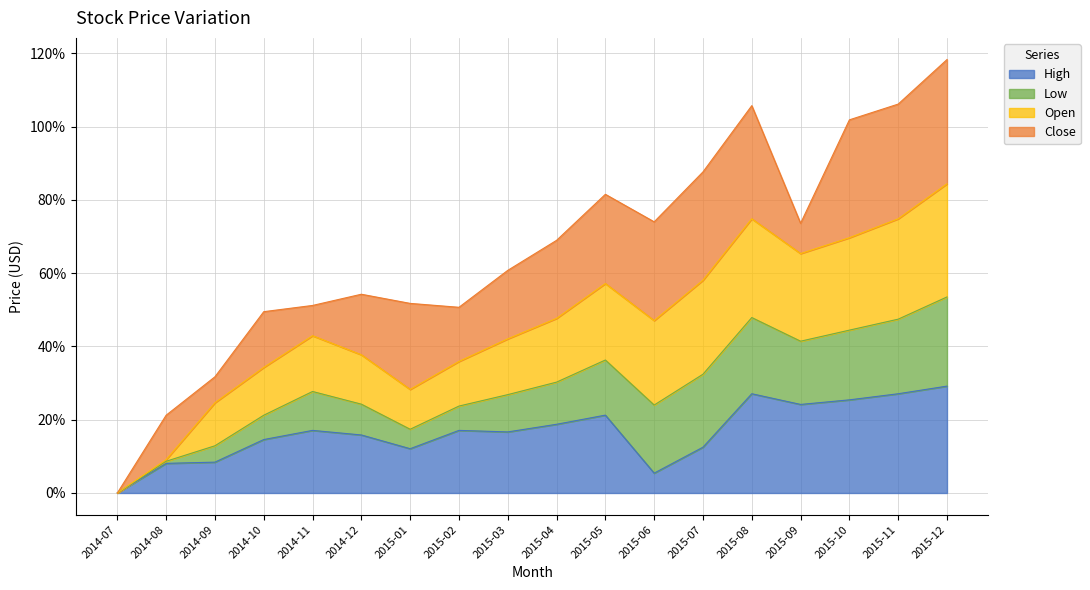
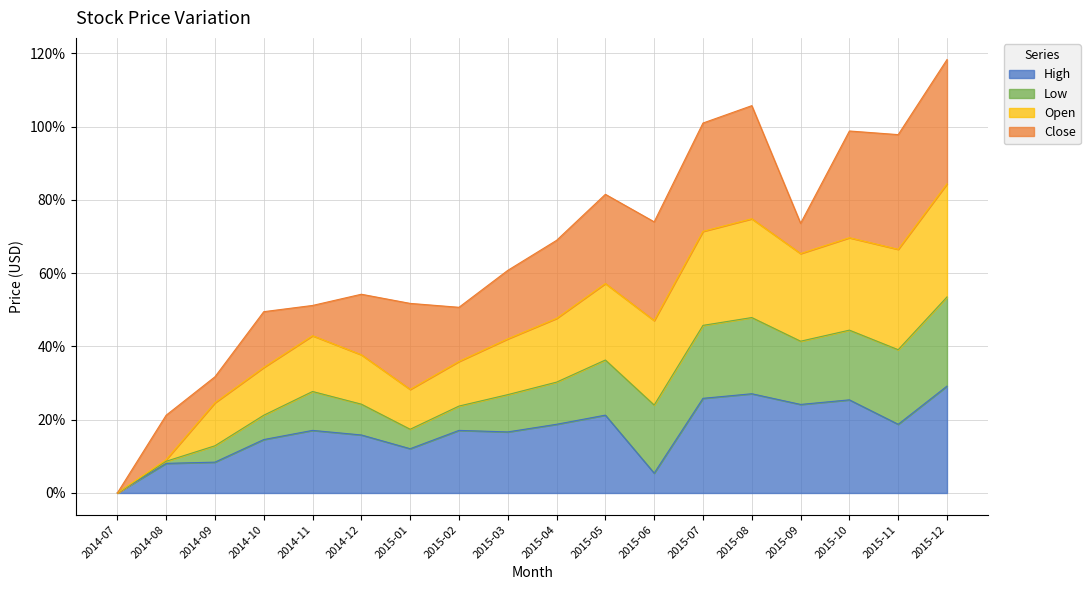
  {
    "High": {
      "2014-09": "8%",
      "2014-10": "15%",
      "2014-11": "17%",
      "2014-12": "16%",
      "2015-01": "12%",
      "2015-02": "17%",
      "2015-03": "17%",
      "2015-04": "19%",
      "2015-05": "21%",
      "2015-06": "5%",
-     "2015-07": "13%",
+     "2015-07": "26%",
      "2015-08": "27%",
      "2015-09": "24%",
      "2015-10": "25%",
-     "2015-11": "27%",
+     "2015-11": "19%",
      "2015-12": "29%"
    },
    "Low": {
      "2014-09": "4%",
      "2014-10": "7%",
      "2014-11": "11%",
      "2014-12": "8%",
      "2015-01": "5%",
      "2015-02": "7%",
      "2015-03": "10%",
      "2015-04": "12%",
      "2015-05": "15%",
      "2015-06": "19%",
      "2015-07": "20%",
      "2015-08": "21%",
      "2015-09": "17%",
      "2015-10": "19%",
      "2015-11": "20%",
      "2015-12": "24%"
    },
    "Open": {
      "2014-09": "12%",
      "2014-10": "13%",
      "2014-11": "15%",
      "2014-12": "13%",
      "2015-01": "11%",
      "2015-02": "12%",
      "2015-03": "15%",
      "2015-04": "17%",
      "2015-05": "21%",
      "2015-06": "23%",
      "2015-07": "26%",
      "2015-08": "27%",
      "2015-09": "24%",
      "2015-10": "25%",
      "2015-11": "27%",
      "2015-12": "31%"
    },
    "Close": {
      "2014-08": "12%",
      "2014-09": "7%",
      "2014-10": "15%",
      "2014-11": "8%",
      "2014-12": "17%",
      "2015-01": "23%",
      "2015-02": "15%",
      "2015-03": "19%",
      "2015-04": "21%",
      "2015-05": "24%",
      "2015-06": "27%",
      "2015-07": "30%",
      "2015-08": "31%",
      "2015-09": "8%",
-     "2015-10": "32%",
+     "2015-10": "29%",
      "2015-11": "31%",
      "2015-12": "34%"
    }
  }
